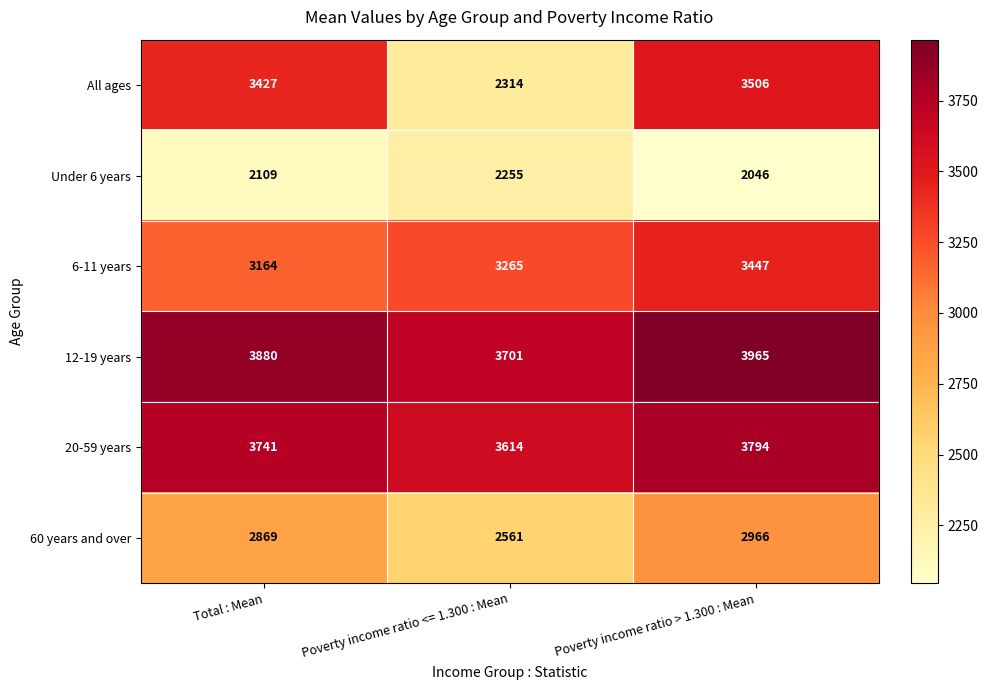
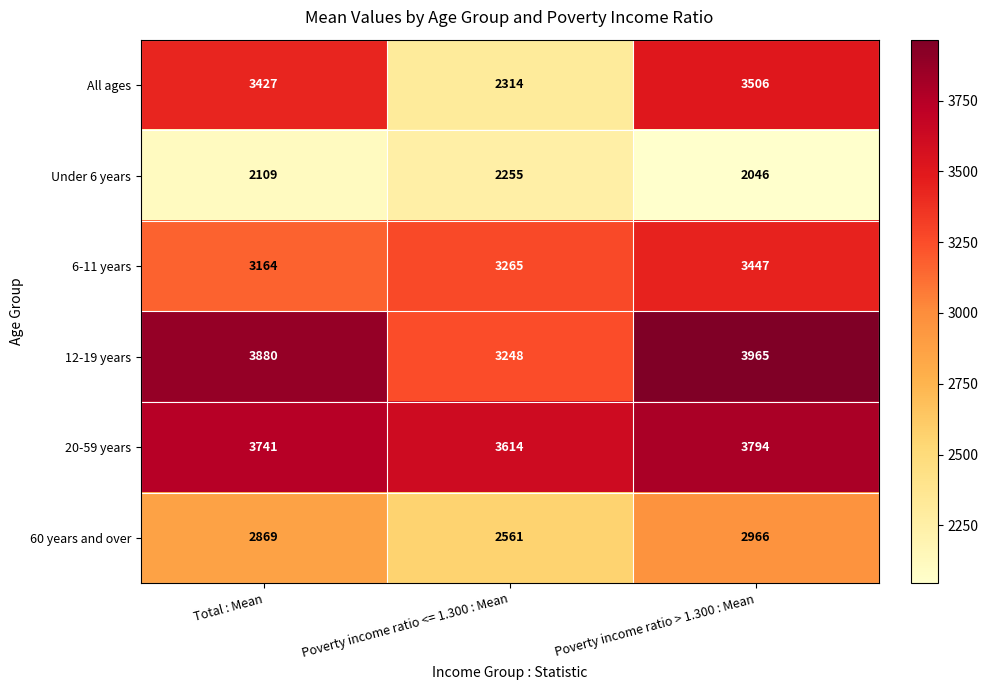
  {
    "All ages": {
      "Total : Mean": 3427,
      "Poverty income ratio <= 1.300 : Mean": 2314,
      "Poverty income ratio > 1.300 : Mean": 3506
    },
    "Under 6 years": {
      "Total : Mean": 2109,
      "Poverty income ratio <= 1.300 : Mean": 2255,
      "Poverty income ratio > 1.300 : Mean": 2046
    },
    "6-11 years": {
      "Total : Mean": 3164,
      "Poverty income ratio <= 1.300 : Mean": 3265,
      "Poverty income ratio > 1.300 : Mean": 3447
    },
    "12-19 years": {
      "Total : Mean": 3880,
-     "Poverty income ratio <= 1.300 : Mean": 3701,
+     "Poverty income ratio <= 1.300 : Mean": 3248,
      "Poverty income ratio > 1.300 : Mean": 3965
    },
    "20-59 years": {
      "Total : Mean": 3741,
      "Poverty income ratio <= 1.300 : Mean": 3614,
      "Poverty income ratio > 1.300 : Mean": 3794
    },
    "60 years and over": {
      "Total : Mean": 2869,
      "Poverty income ratio <= 1.300 : Mean": 2561,
      "Poverty income ratio > 1.300 : Mean": 2966
    }
  }
